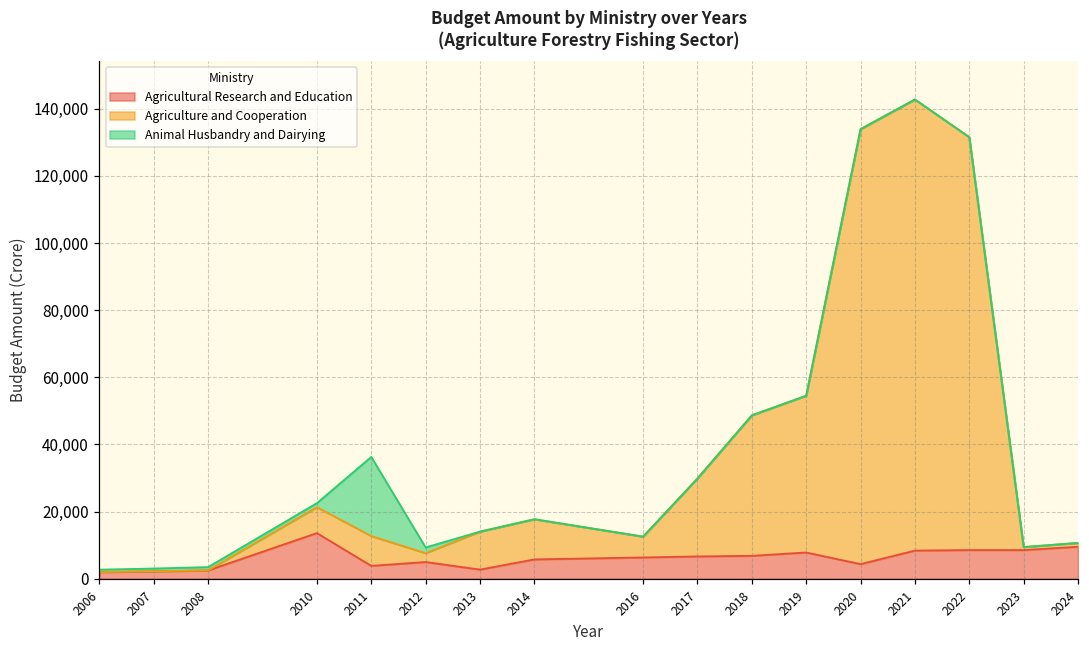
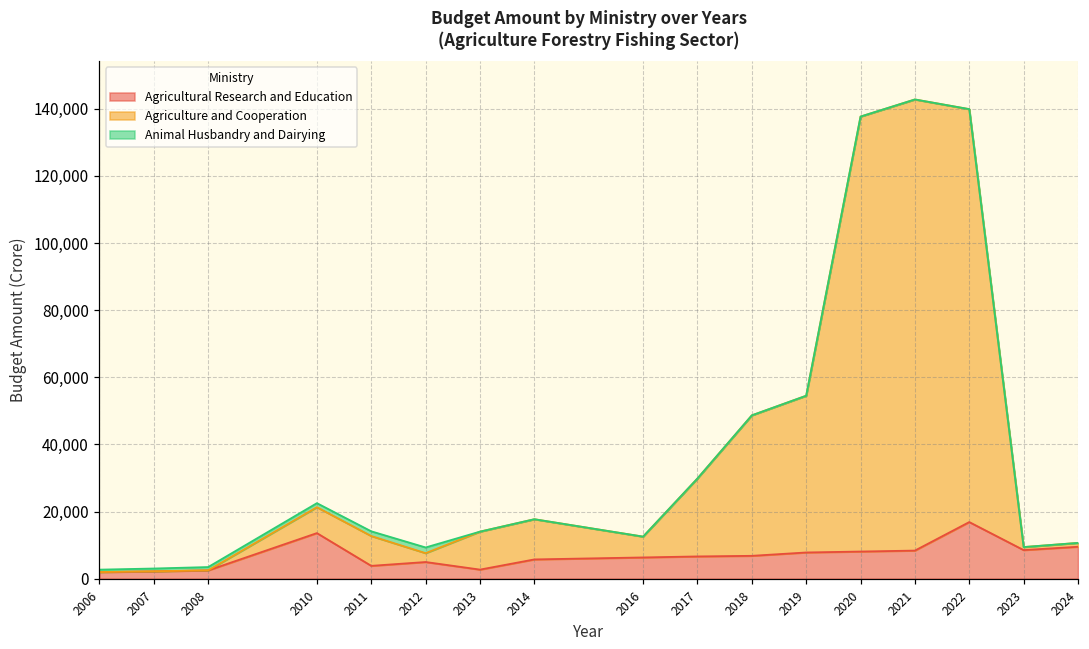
  {
    "Agricultural Research and Education": {
      "2010": "14,000",
      "2011": "4,000",
      "2012": "5,000",
      "2013": "3,000",
      "2014": "6,000",
      "2016": "6,000",
      "2017": "7,000",
      "2018": "7,000",
      "2019": "8,000",
-     "2020": "4,000",
+     "2020": "8,000",
      "2021": "8,000",
-     "2022": "9,000",
+     "2022": "17,000",
      "2023": "9,000",
      "2024": "10,000"
    },
    "Agriculture and Cooperation": {
      "2010": "8,000",
      "2011": "9,000",
      "2012": "3,000"
    },
    "Animal Husbandry and Dairying": {
      "2008": "1,000",
      "2010": "1,000",
-     "2011": "24,000",
+     "2011": "1,000",
      "2012": "2,000"
    }
  }
